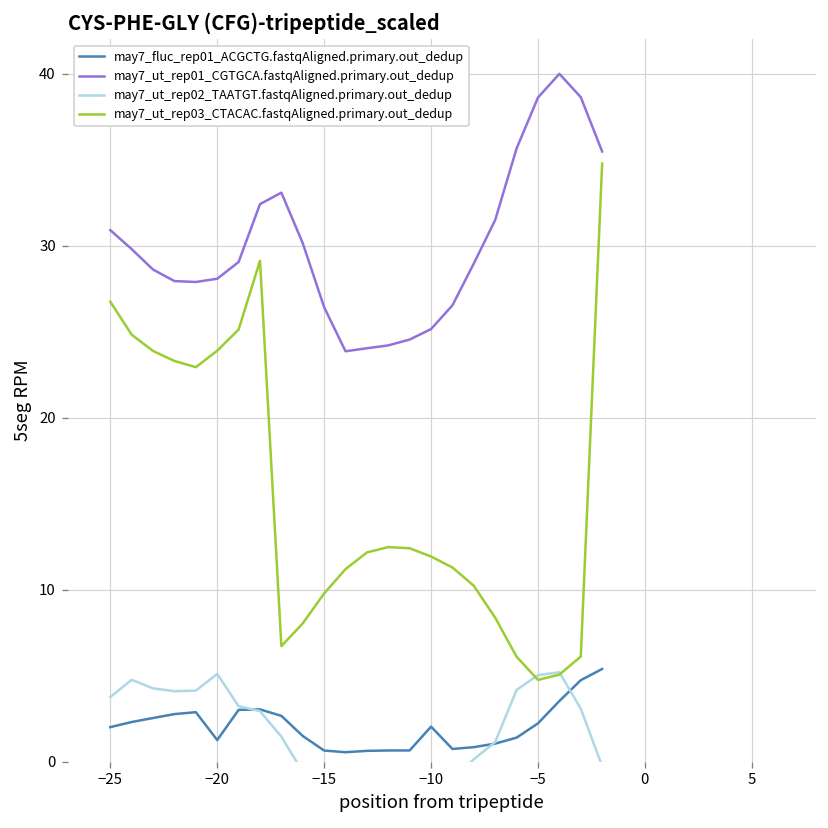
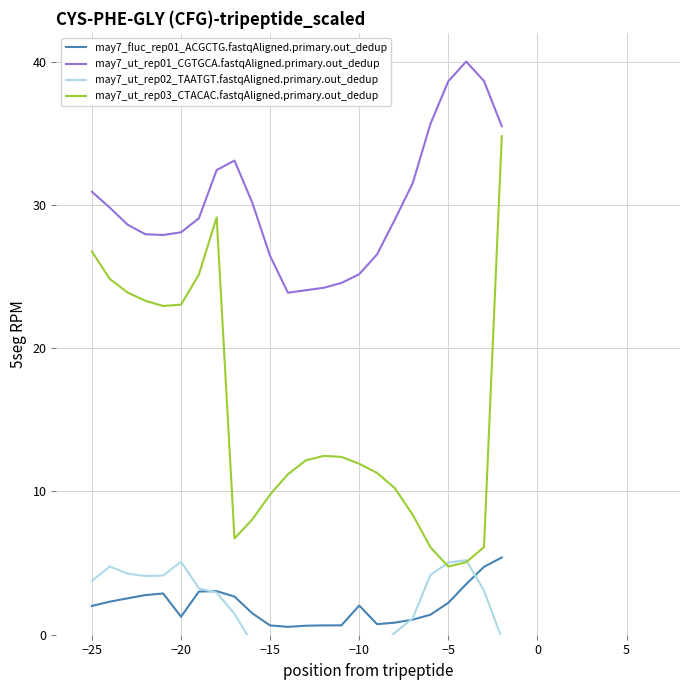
  {
    "may7_fluc_rep01_ACGCTG.fastqAligned.primary.out_dedup": {
      "−25": 2.0,
      "−20": 1.3,
      "−15": 0.6,
      "−10": 2.0,
      "−5": 2.2
    },
    "may7_ut_rep01_CGTGCA.fastqAligned.primary.out_dedup": {
      "−25": 30.9,
      "−20": 28.1,
      "−15": 26.4,
      "−10": 25.2,
      "−5": 38.6
    },
    "may7_ut_rep02_TAATGT.fastqAligned.primary.out_dedup": {
      "−25": 3.8,
      "−20": 5.1,
      "−5": 5.0
    },
    "may7_ut_rep03_CTACAC.fastqAligned.primary.out_dedup": {
      "−25": 26.7,
-     "−20": 23.9,
+     "−20": 23.0,
      "−15": 9.8,
      "−10": 11.9,
      "−5": 4.8
    }
  }
